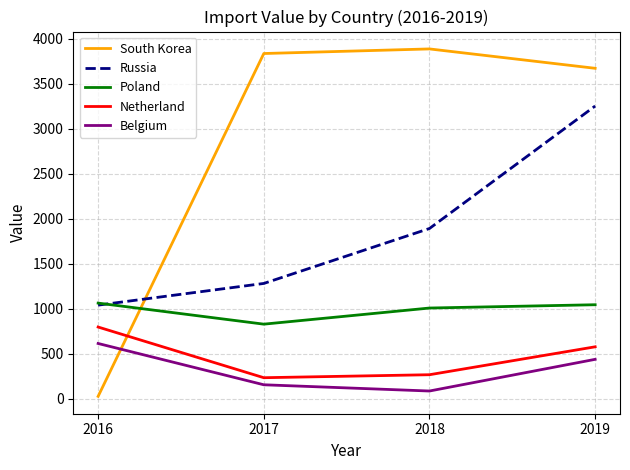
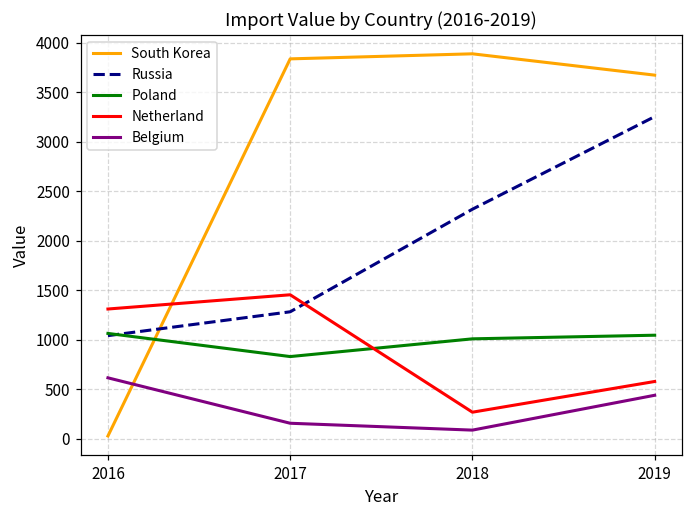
  {
    "South Korea": {
      "2016": 0,
      "2017": 3800,
      "2018": 3900,
      "2019": 3700
    },
    "Russia": {
      "2017": 1300,
-     "2018": 1900,
+     "2018": 2300,
      "2019": 3300
    },
    "Poland": {
      "2017": 800,
      "2018": 1000,
      "2019": 1000
    },
    "Netherland": {
-     "2016": 800,
-     "2017": 200,
+     "2016": 1300,
+     "2017": 1500,
      "2018": 300,
      "2019": 600
    },
    "Belgium": {
      "2016": 600,
      "2017": 200,
      "2018": 100,
      "2019": 400
    }
  }
